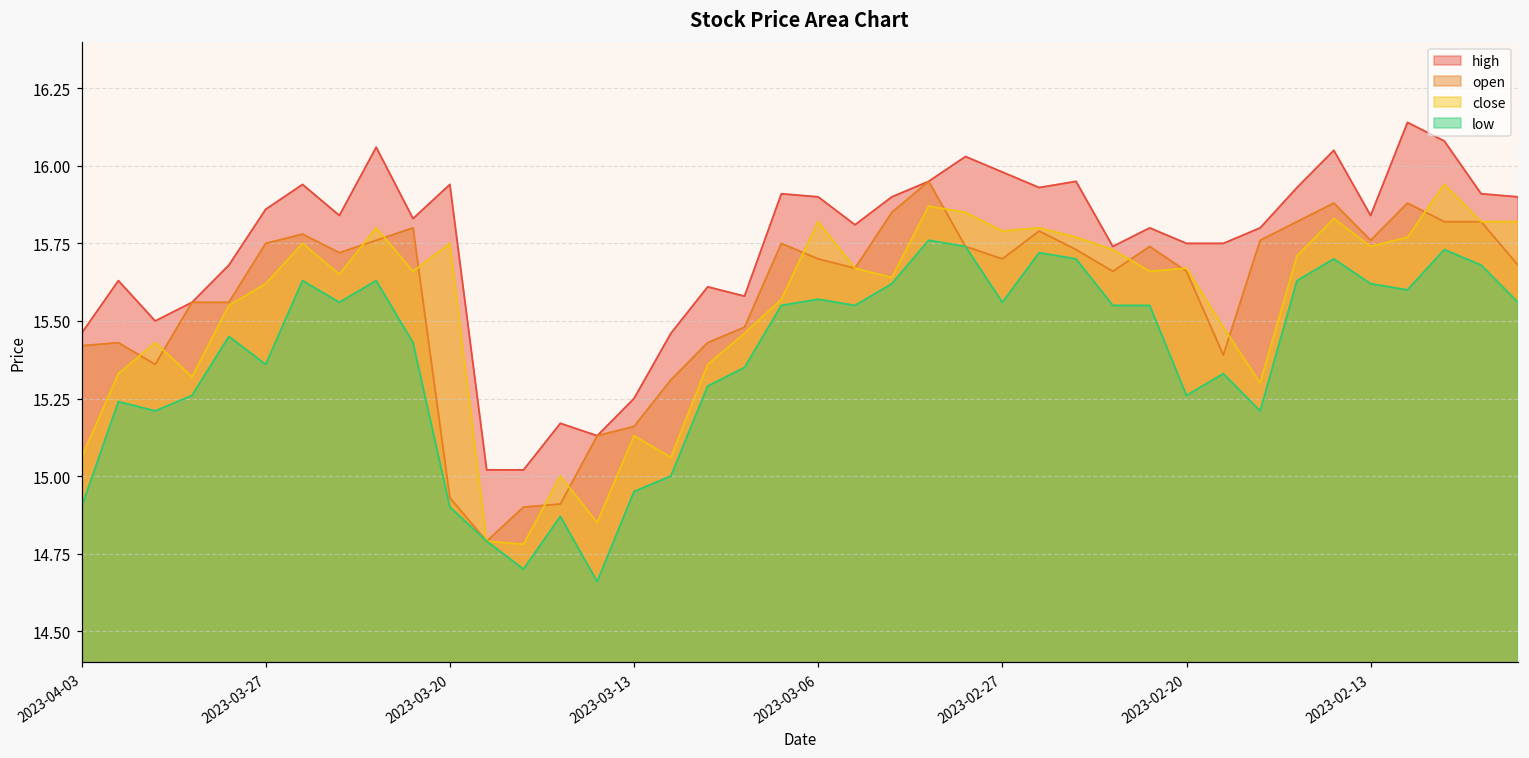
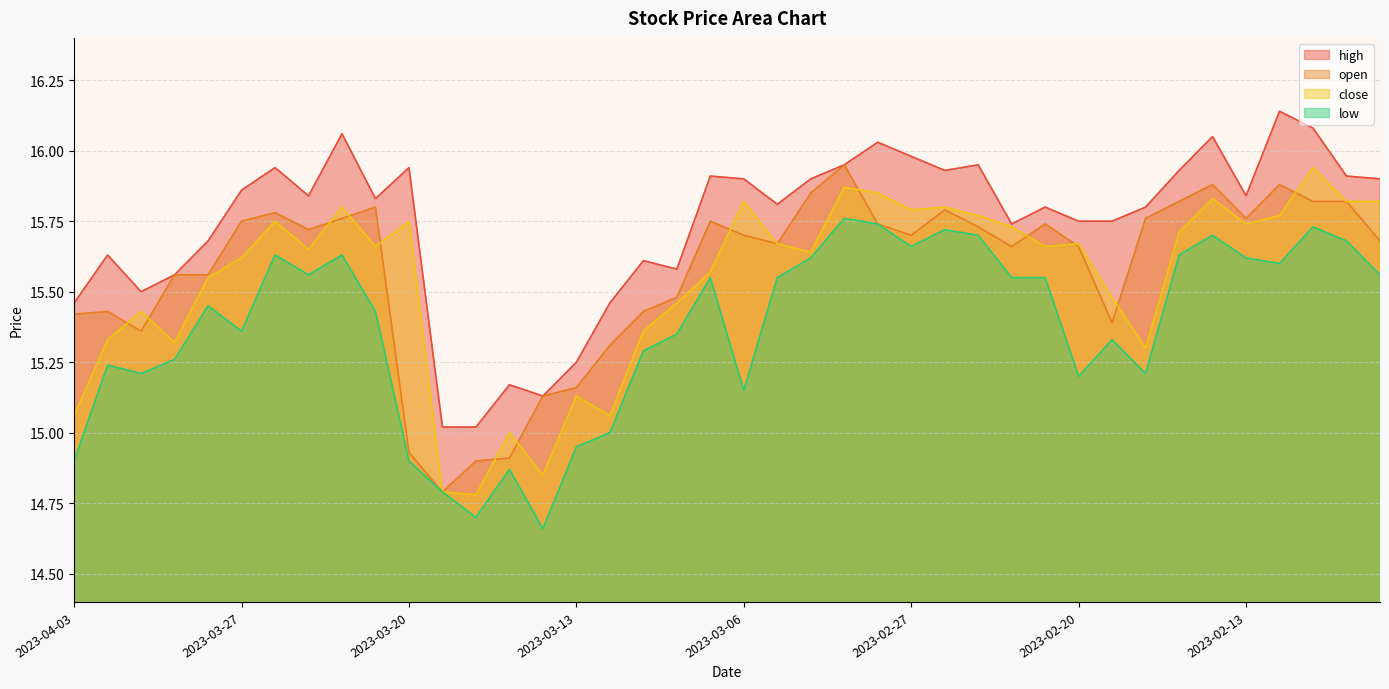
  {
    "low": {
      "2023-04-03": 14.90,
      "2023-03-27": 15.36,
      "2023-03-20": 14.90,
      "2023-03-13": 14.95,
-     "2023-03-06": 15.57,
-     "2023-02-27": 15.56,
-     "2023-02-20": 15.26,
+     "2023-03-06": 15.15,
+     "2023-02-27": 15.66,
+     "2023-02-20": 15.20,
      "2023-02-13": 15.62
    }
  }
